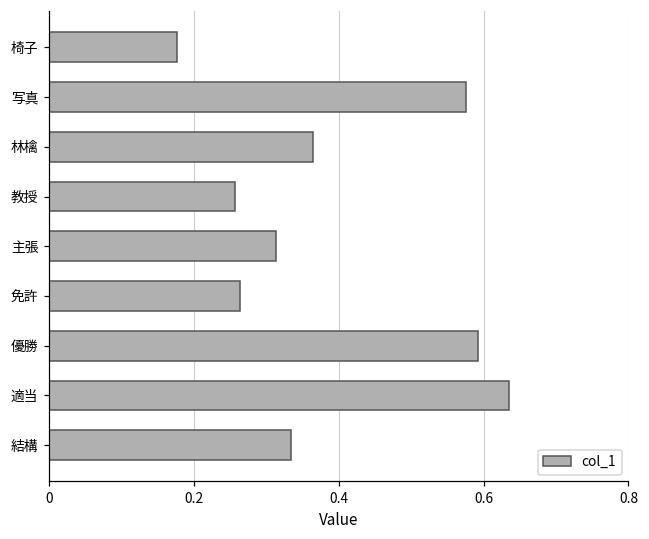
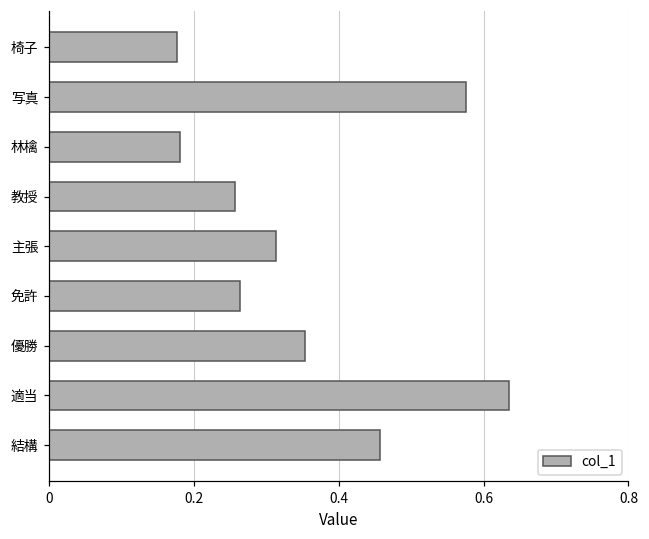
  {
    "椅子": 0.18,
    "写真": 0.58,
-   "林檎": 0.36,
+   "林檎": 0.18,
    "教授": 0.26,
    "主張": 0.31,
    "免許": 0.26,
-   "優勝": 0.59,
+   "優勝": 0.35,
    "適当": 0.63,
-   "結構": 0.33
+   "結構": 0.46
  }
